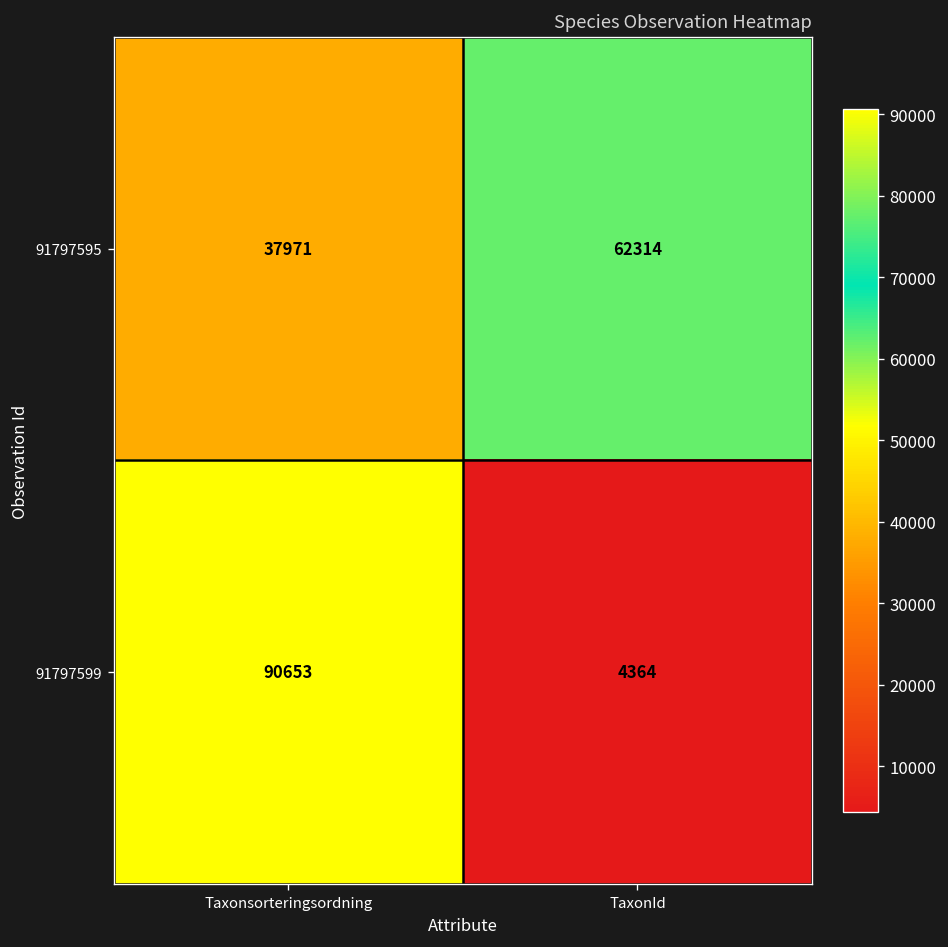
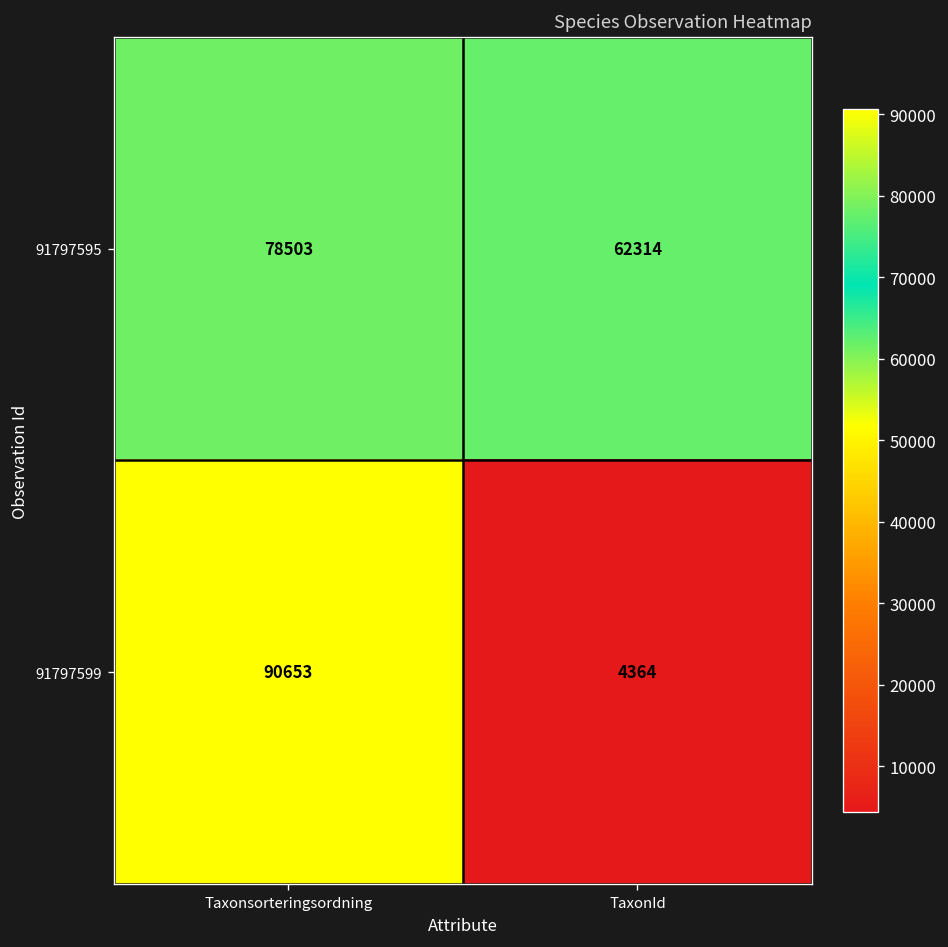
  {
    "91797595": {
-     "Taxonsorteringsordning": 37971,
+     "Taxonsorteringsordning": 78503,
      "TaxonId": 62314
    },
    "91797599": {
      "Taxonsorteringsordning": 90653,
      "TaxonId": 4364
    }
  }
